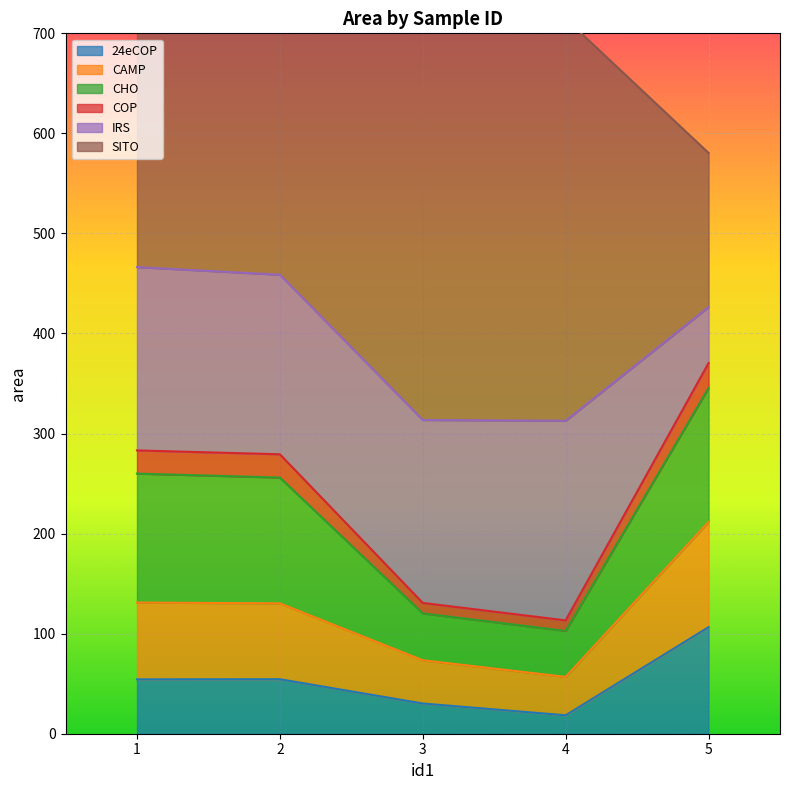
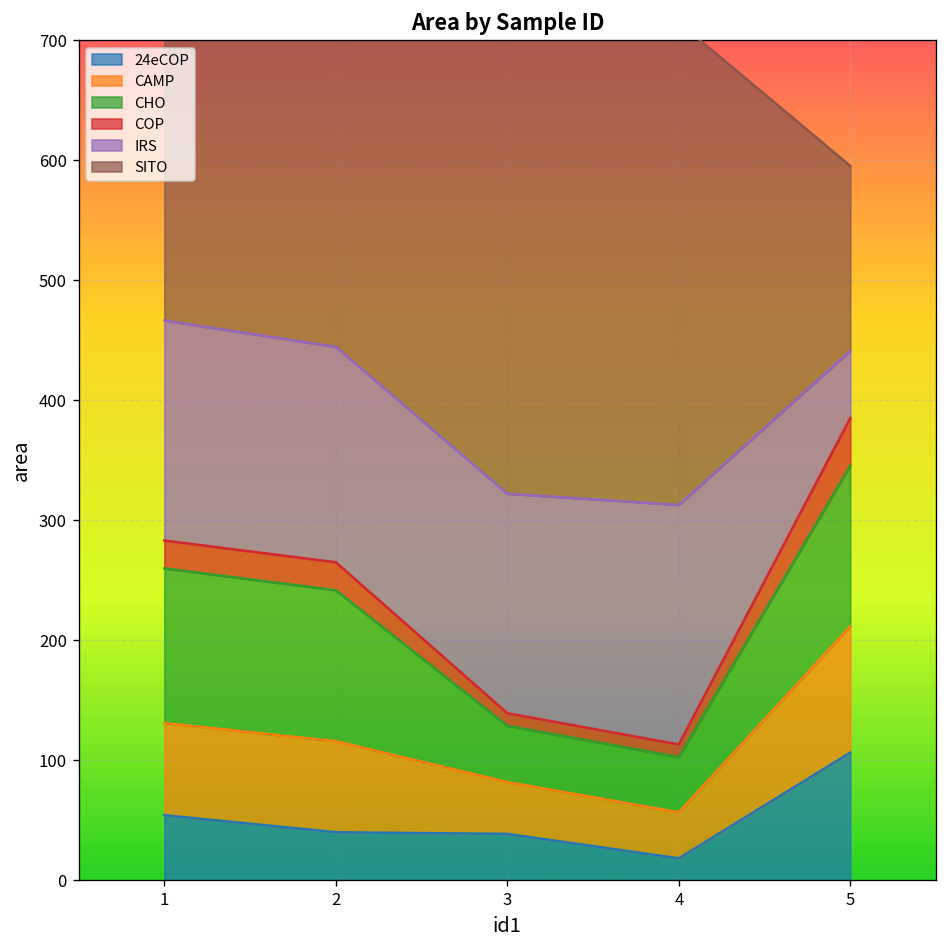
  {
    "24eCOP": {
      "1": 54,
-     "2": 54,
-     "3": 30,
+     "2": 40,
+     "3": 39,
      "4": 18,
      "5": 107
    },
    "CAMP": {
      "1": 77,
      "2": 76,
      "3": 43,
      "4": 38,
      "5": 105
    },
    "CHO": {
      "1": 129,
      "2": 126,
      "3": 47,
      "4": 46,
      "5": 134
    },
    "COP": {
      "1": 23,
      "2": 23,
      "3": 10,
      "4": 11,
-     "5": 25
+     "5": 40
    },
    "IRS": {
      "1": 183,
      "2": 179,
      "3": 183,
      "4": 200,
      "5": 56
    },
    "SITO": {
      "5": 154
    }
  }
